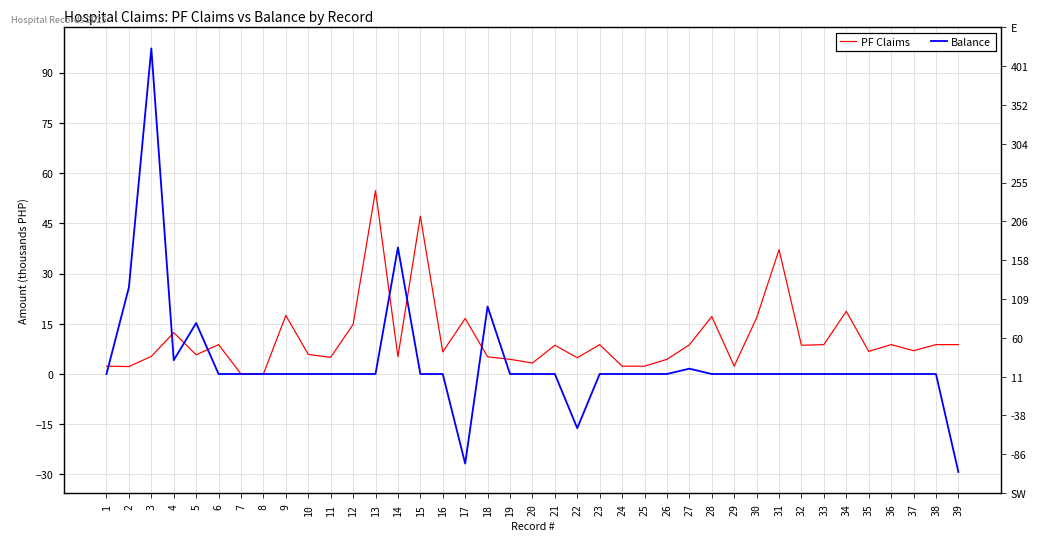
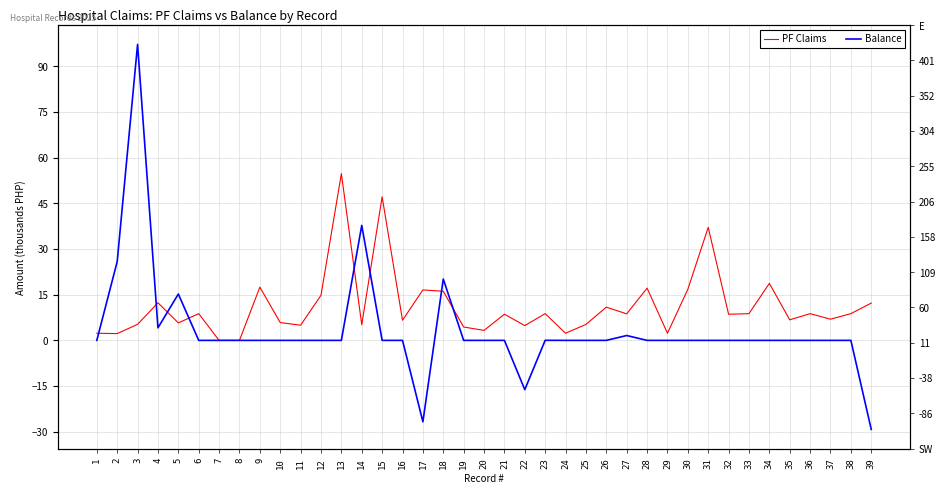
  {
    "PF Claims": {
      "1": 2,
      "2": 2,
      "3": 5,
      "4": 12,
      "5": 6,
      "6": 9,
      "9": 17,
      "10": 6,
      "11": 5,
      "12": 15,
      "13": 55,
      "14": 5,
      "15": 47,
      "16": 7,
      "17": 17,
-     "18": 5,
+     "18": 16,
      "19": 4,
      "20": 3,
      "21": 9,
      "22": 5,
      "23": 9,
      "24": 2,
-     "25": 2,
-     "26": 4,
+     "25": 5,
+     "26": 11,
      "27": 9,
      "28": 17,
      "29": 2,
      "30": 17,
      "31": 37,
      "32": 9,
      "33": 9,
      "34": 19,
      "35": 7,
      "36": 9,
      "37": 7,
      "38": 9,
-     "39": 9
+     "39": 12
    },
    "Balance": {
      "1": 0,
      "2": 26,
      "3": 97,
      "4": 4,
      "5": 15,
      "6": 0,
      "9": 0,
      "10": 0,
      "11": 0,
      "12": 0,
      "13": 0,
      "14": 38,
      "15": 0,
      "16": 0,
      "17": -27,
      "18": 20,
      "19": 0,
      "20": 0,
      "21": 0,
      "22": -16,
      "23": 0,
      "24": 0,
      "25": 0,
      "26": 0,
      "27": 2,
      "28": 0,
      "29": 0,
      "30": 0,
      "31": 0,
      "32": 0,
      "33": 0,
      "34": 0,
      "35": 0,
      "36": 0,
      "37": 0,
      "38": 0,
      "39": -29
    }
  }
